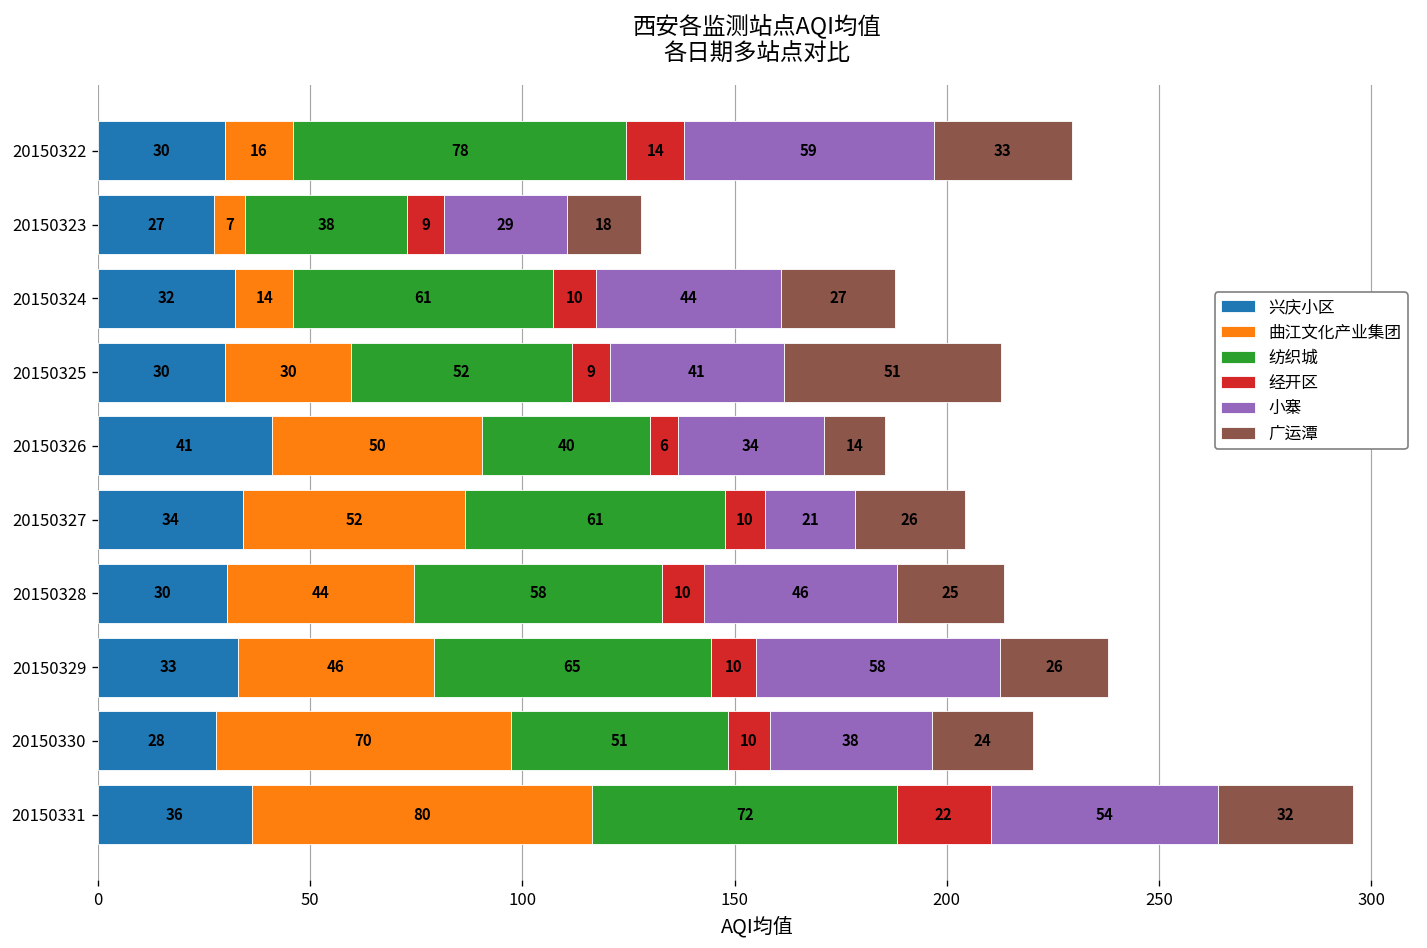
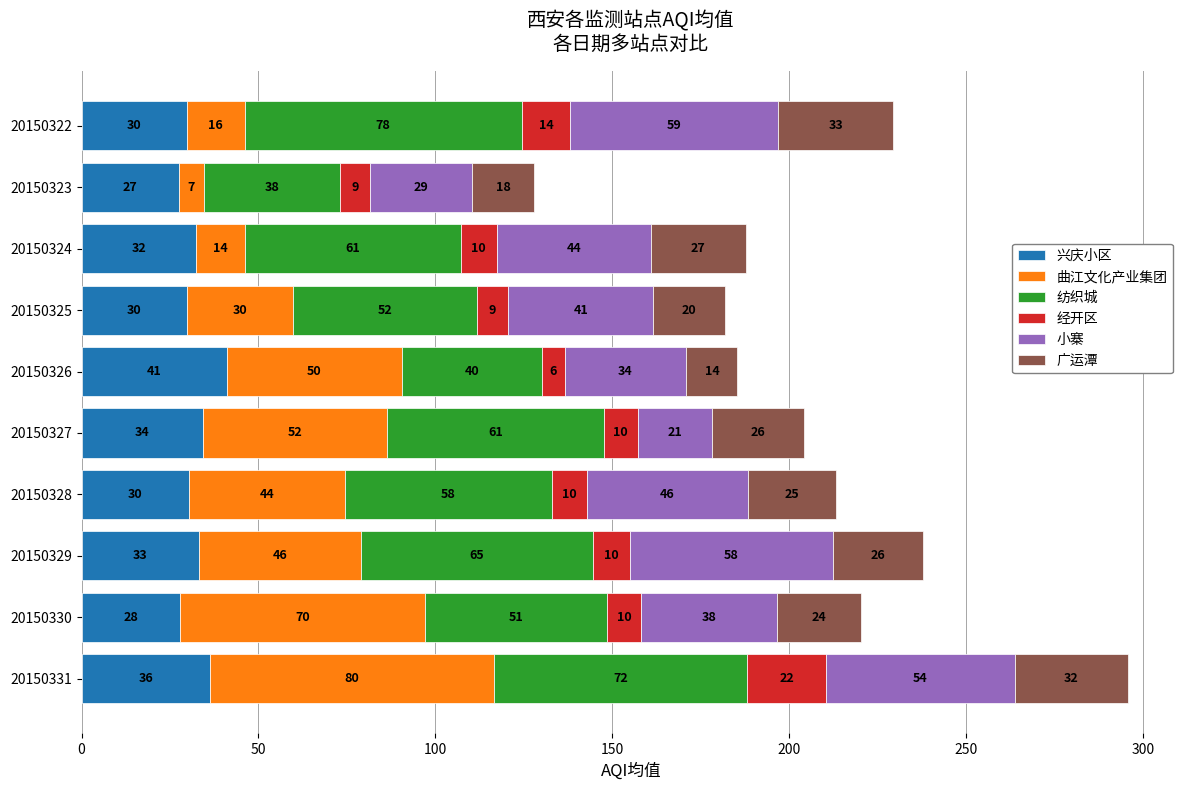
  {
    "兴庆小区": {
      "20150322": 30,
      "20150323": 27,
      "20150324": 32,
      "20150325": 30,
      "20150326": 41,
      "20150327": 34,
      "20150328": 30,
      "20150329": 33,
      "20150330": 28,
      "20150331": 36
    },
    "曲江文化产业集团": {
      "20150322": 16,
      "20150323": 7,
      "20150324": 14,
      "20150325": 30,
      "20150326": 50,
      "20150327": 52,
      "20150328": 44,
      "20150329": 46,
      "20150330": 70,
      "20150331": 80
    },
    "纺织城": {
      "20150322": 78,
      "20150323": 38,
      "20150324": 61,
      "20150325": 52,
      "20150326": 40,
      "20150327": 61,
      "20150328": 58,
      "20150329": 65,
      "20150330": 51,
      "20150331": 72
    },
    "经开区": {
      "20150322": 14,
      "20150323": 9,
      "20150324": 10,
      "20150325": 9,
      "20150326": 6,
      "20150327": 10,
      "20150328": 10,
      "20150329": 10,
      "20150330": 10,
      "20150331": 22
    },
    "小寨": {
      "20150322": 59,
      "20150323": 29,
      "20150324": 44,
      "20150325": 41,
      "20150326": 34,
      "20150327": 21,
      "20150328": 46,
      "20150329": 58,
      "20150330": 38,
      "20150331": 54
    },
    "广运潭": {
      "20150322": 33,
      "20150323": 18,
      "20150324": 27,
-     "20150325": 51,
+     "20150325": 20,
      "20150326": 14,
      "20150327": 26,
      "20150328": 25,
      "20150329": 26,
      "20150330": 24,
      "20150331": 32
    }
  }
